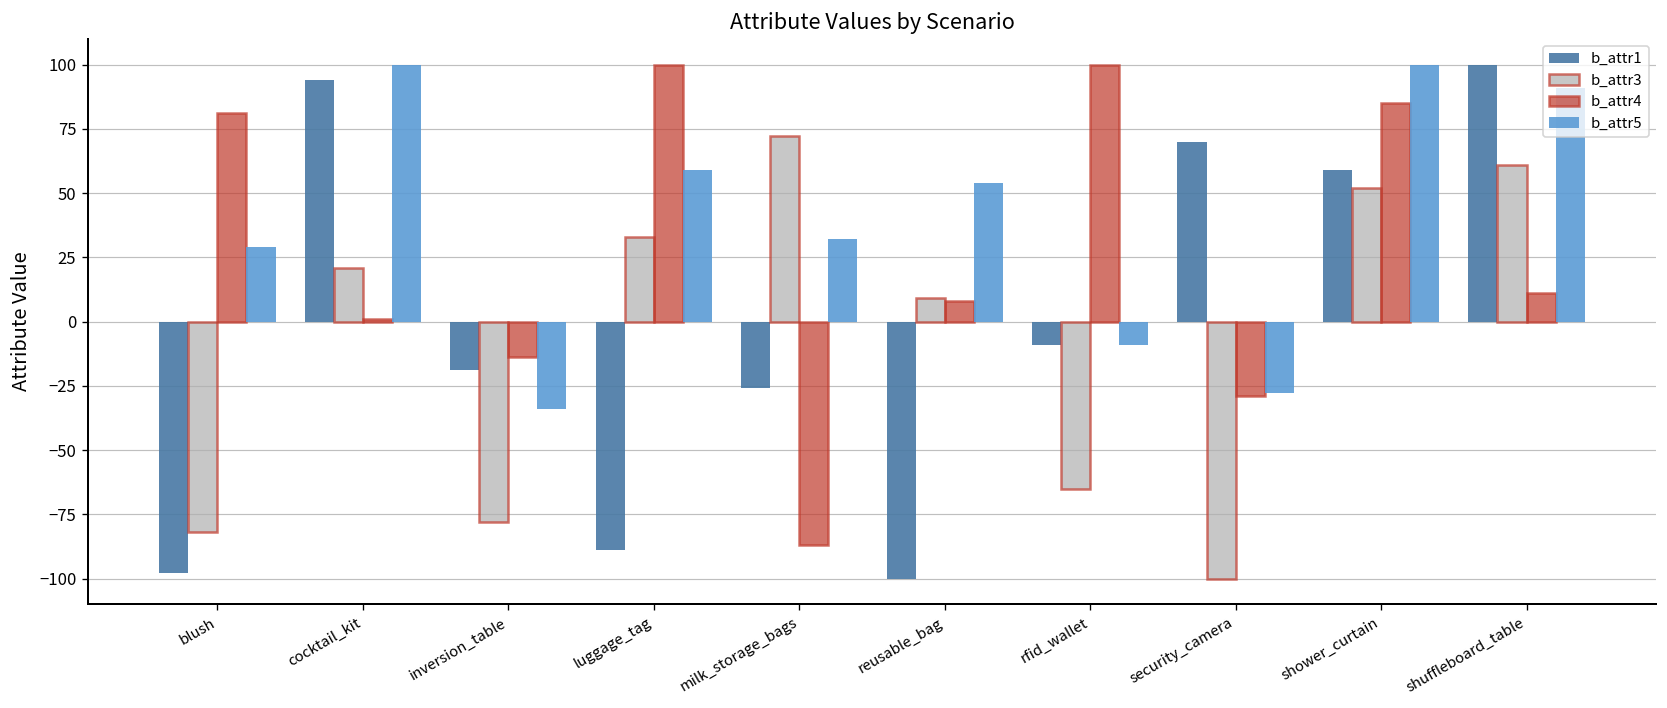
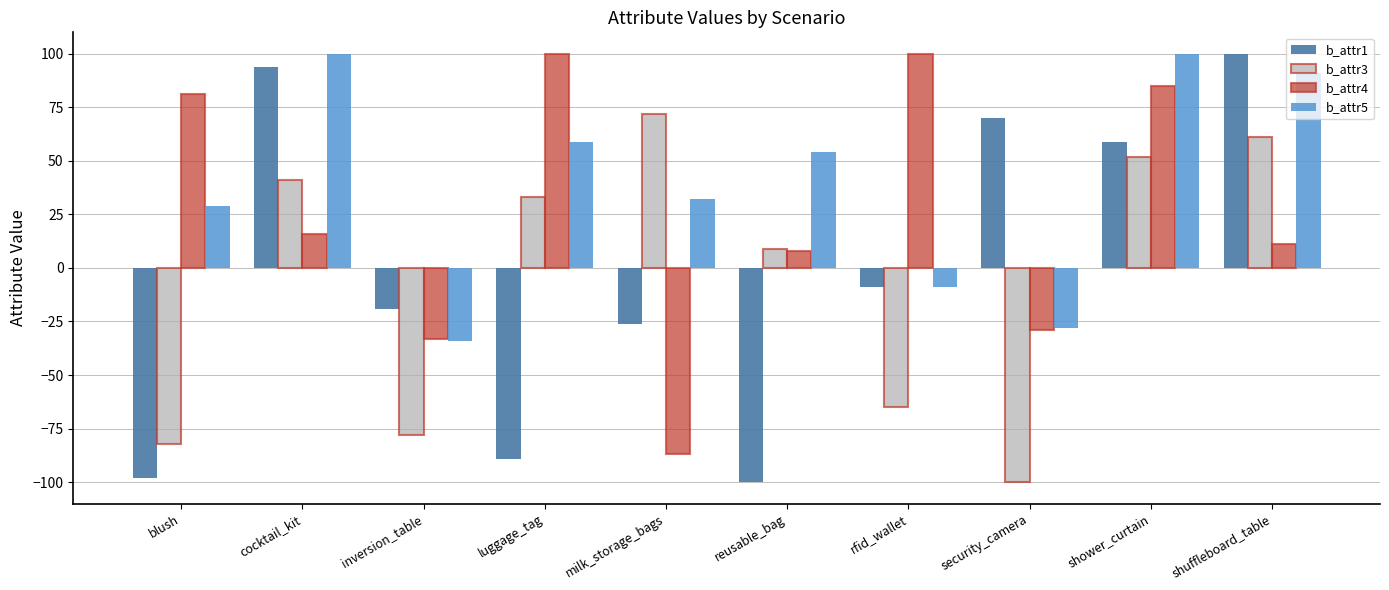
  {
    "b_attr1": {
      "blush": -98,
      "cocktail_kit": 94,
      "inversion_table": -19,
      "luggage_tag": -89,
      "milk_storage_bags": -26,
      "reusable_bag": -100,
      "rfid_wallet": -9,
      "security_camera": 70,
      "shower_curtain": 59,
      "shuffleboard_table": 100
    },
    "b_attr3": {
      "blush": -82,
-     "cocktail_kit": 21,
+     "cocktail_kit": 41,
      "inversion_table": -78,
      "luggage_tag": 33,
      "milk_storage_bags": 72,
      "reusable_bag": 9,
      "rfid_wallet": -65,
      "security_camera": -100,
      "shower_curtain": 52,
      "shuffleboard_table": 61
    },
    "b_attr4": {
      "blush": 81,
-     "cocktail_kit": 1,
-     "inversion_table": -14,
+     "cocktail_kit": 16,
+     "inversion_table": -33,
      "luggage_tag": 100,
      "milk_storage_bags": -87,
      "reusable_bag": 8,
      "rfid_wallet": 100,
      "security_camera": -29,
      "shower_curtain": 85,
      "shuffleboard_table": 11
    },
    "b_attr5": {
      "blush": 29,
      "cocktail_kit": 100,
      "inversion_table": -34,
      "luggage_tag": 59,
      "milk_storage_bags": 32,
      "reusable_bag": 54,
      "rfid_wallet": -9,
      "security_camera": -28,
      "shower_curtain": 100
    }
  }
